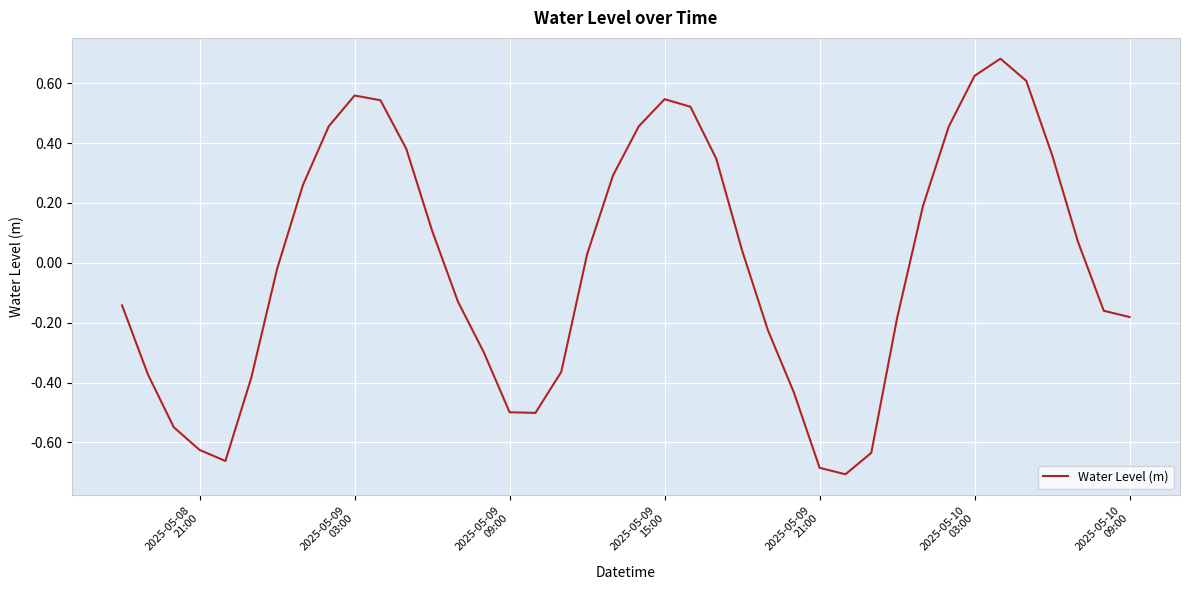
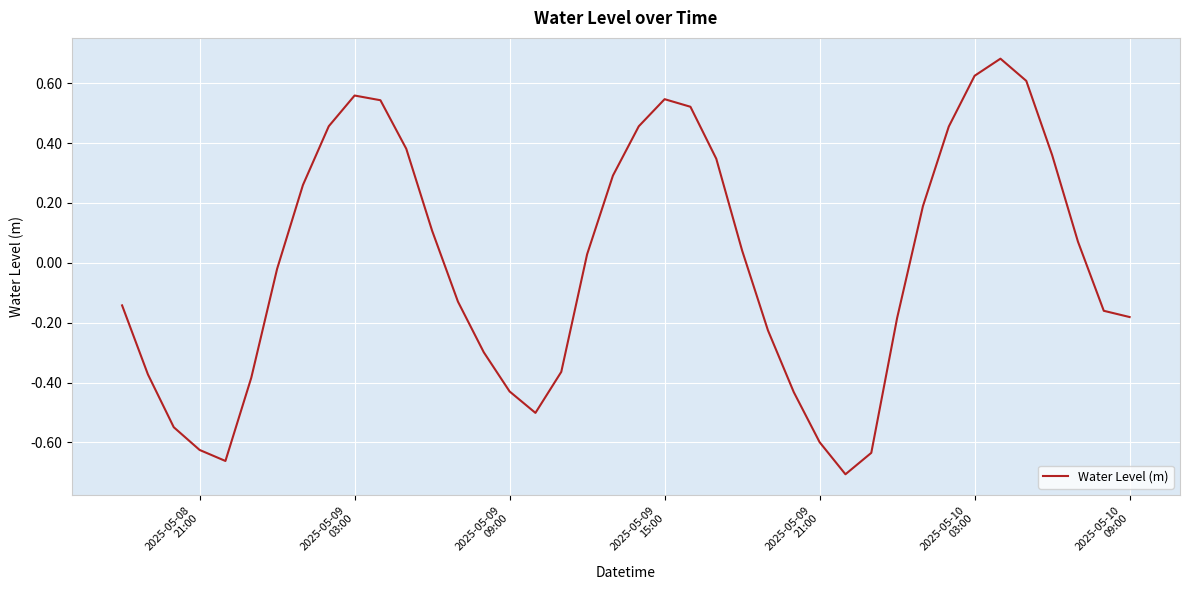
  {
    "2025-05-08 21:00": -0.63,
    "2025-05-09 03:00": 0.56,
-   "2025-05-09 09:00": -0.50,
+   "2025-05-09 09:00": -0.43,
    "2025-05-09 15:00": 0.55,
-   "2025-05-09 21:00": -0.68,
+   "2025-05-09 21:00": -0.60,
    "2025-05-10 03:00": 0.63,
    "2025-05-10 09:00": -0.18
  }
